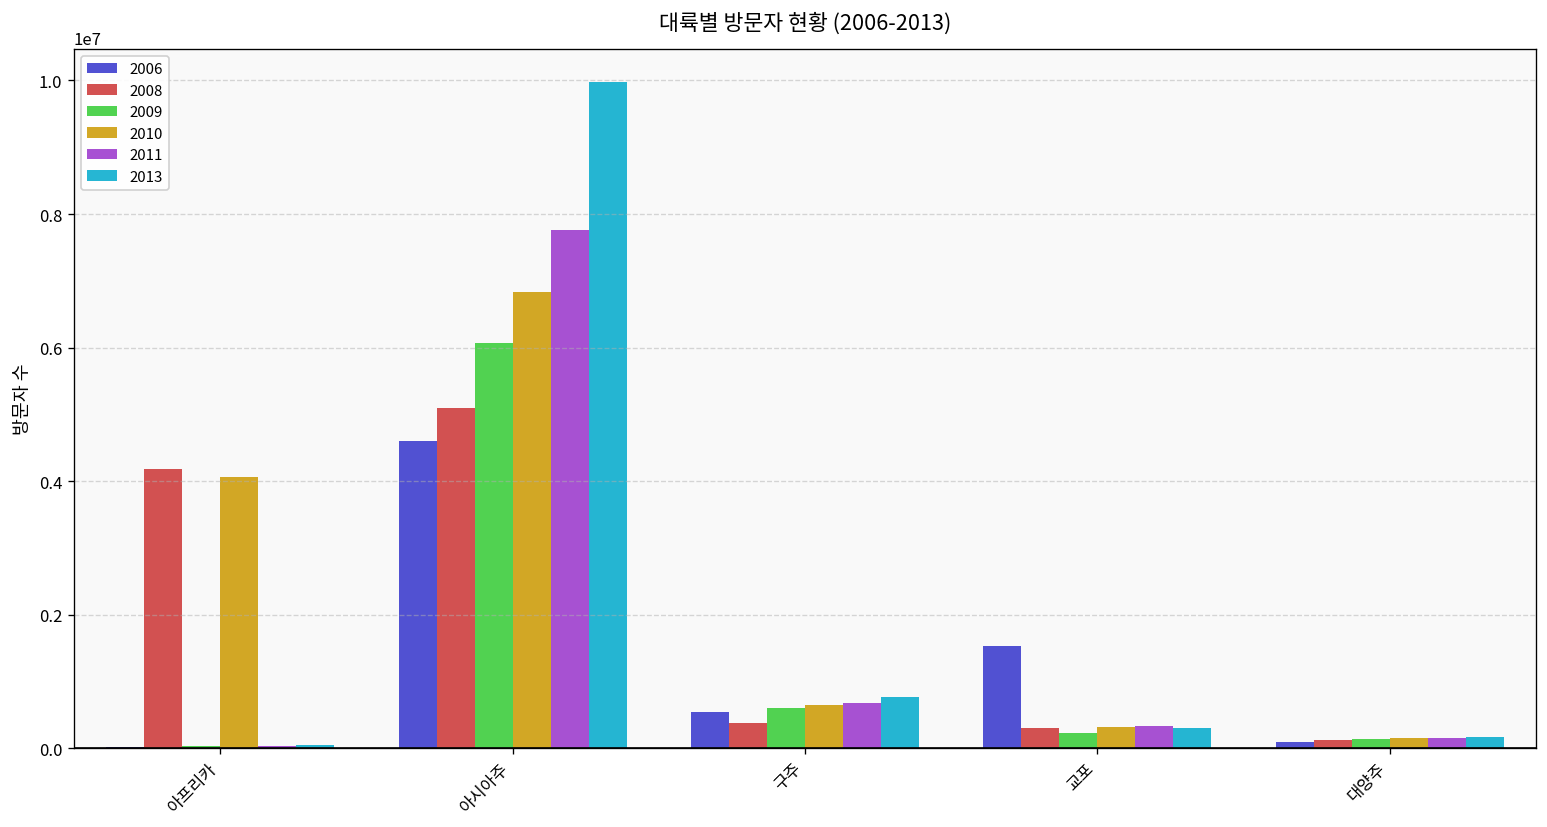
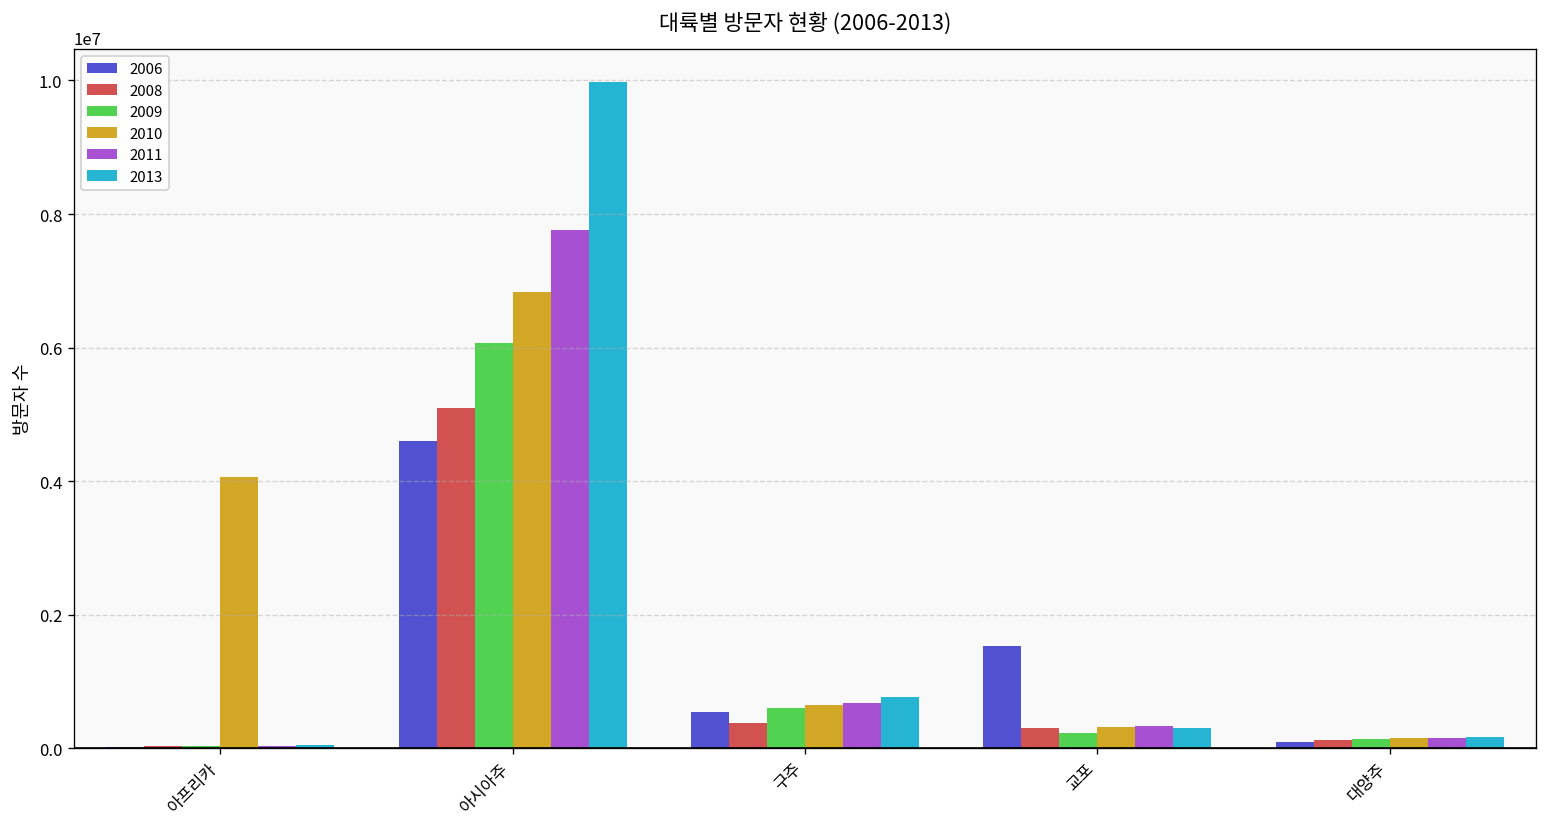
  {
    "2006": {
      "아시아주": 4600000,
      "구주": 500000,
      "교포": 1500000,
      "대양주": 100000
    },
    "2008": {
-     "아프리카": 4200000,
+     "아프리카": 0,
      "아시아주": 5100000,
      "구주": 400000,
      "교포": 300000,
      "대양주": 100000
    },
    "2009": {
      "아시아주": 6100000,
      "구주": 600000,
      "교포": 200000,
      "대양주": 100000
    },
    "2010": {
      "아프리카": 4100000,
      "아시아주": 6800000,
      "구주": 600000,
      "교포": 300000,
      "대양주": 100000
    },
    "2011": {
      "아시아주": 7800000,
      "구주": 700000,
      "교포": 300000,
      "대양주": 200000
    },
    "2013": {
      "아시아주": 10000000,
      "구주": 800000,
      "교포": 300000,
      "대양주": 200000
    }
  }
